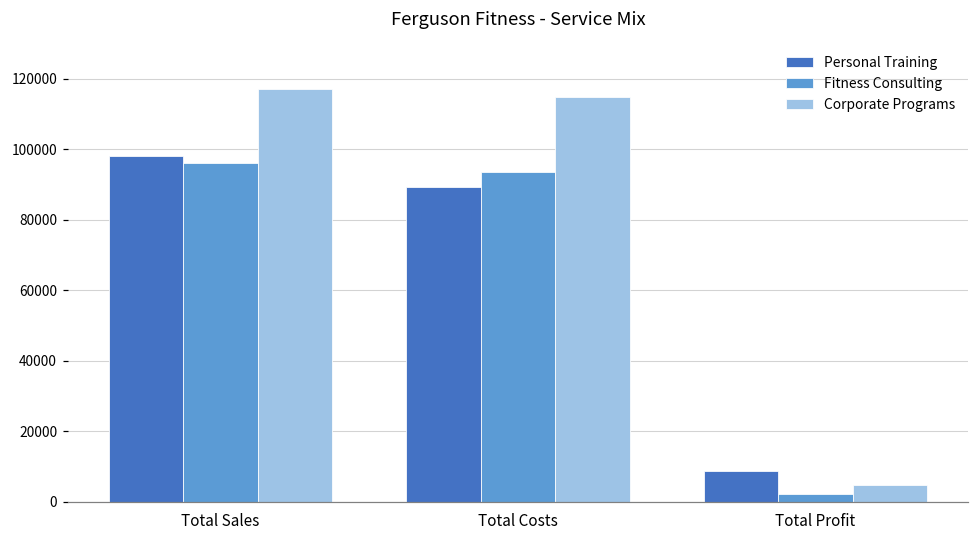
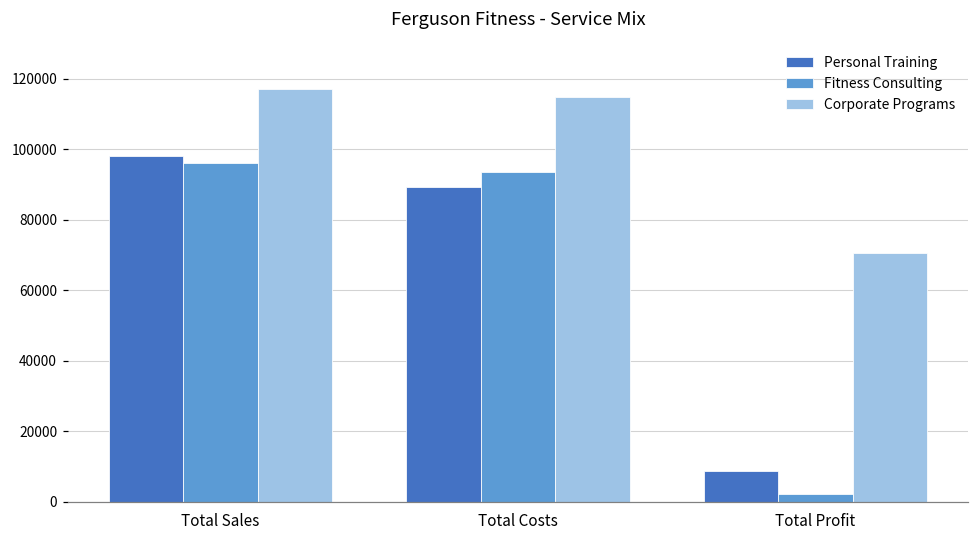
  {
    "Corporate Programs": {
      "Total Sales": 117000,
      "Total Costs": 115000,
-     "Total Profit": 5000
+     "Total Profit": 71000
    }
  }
